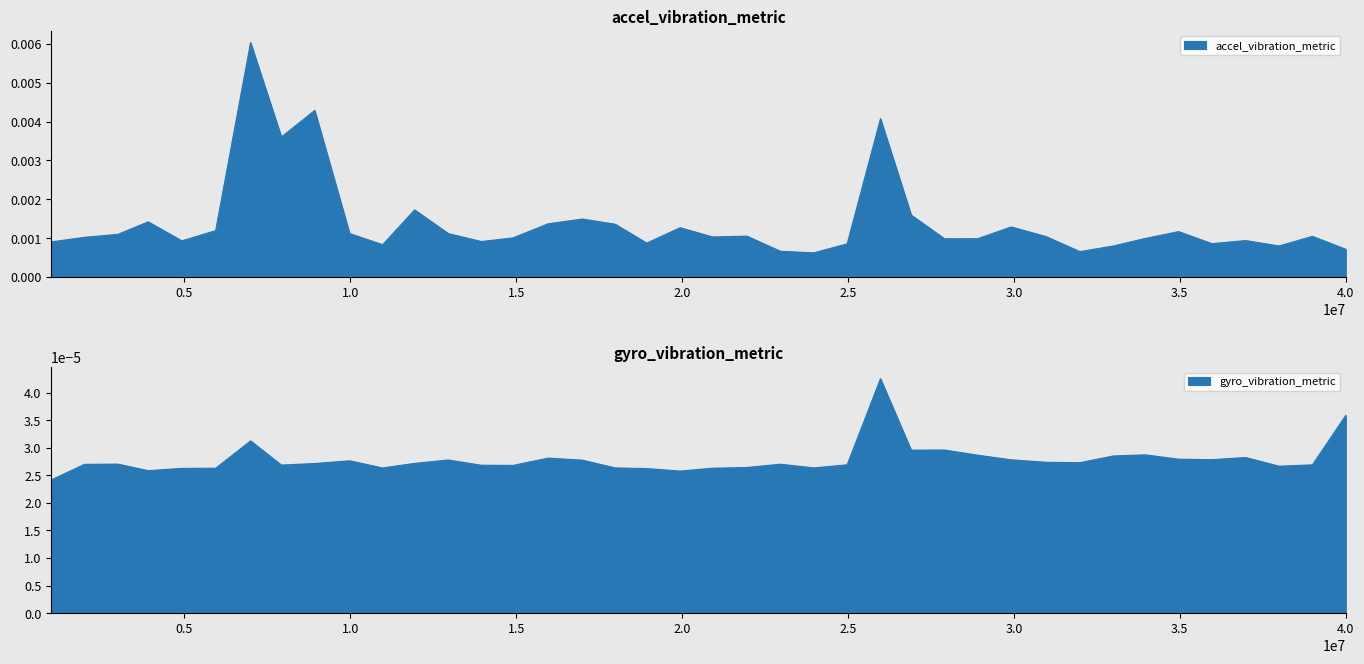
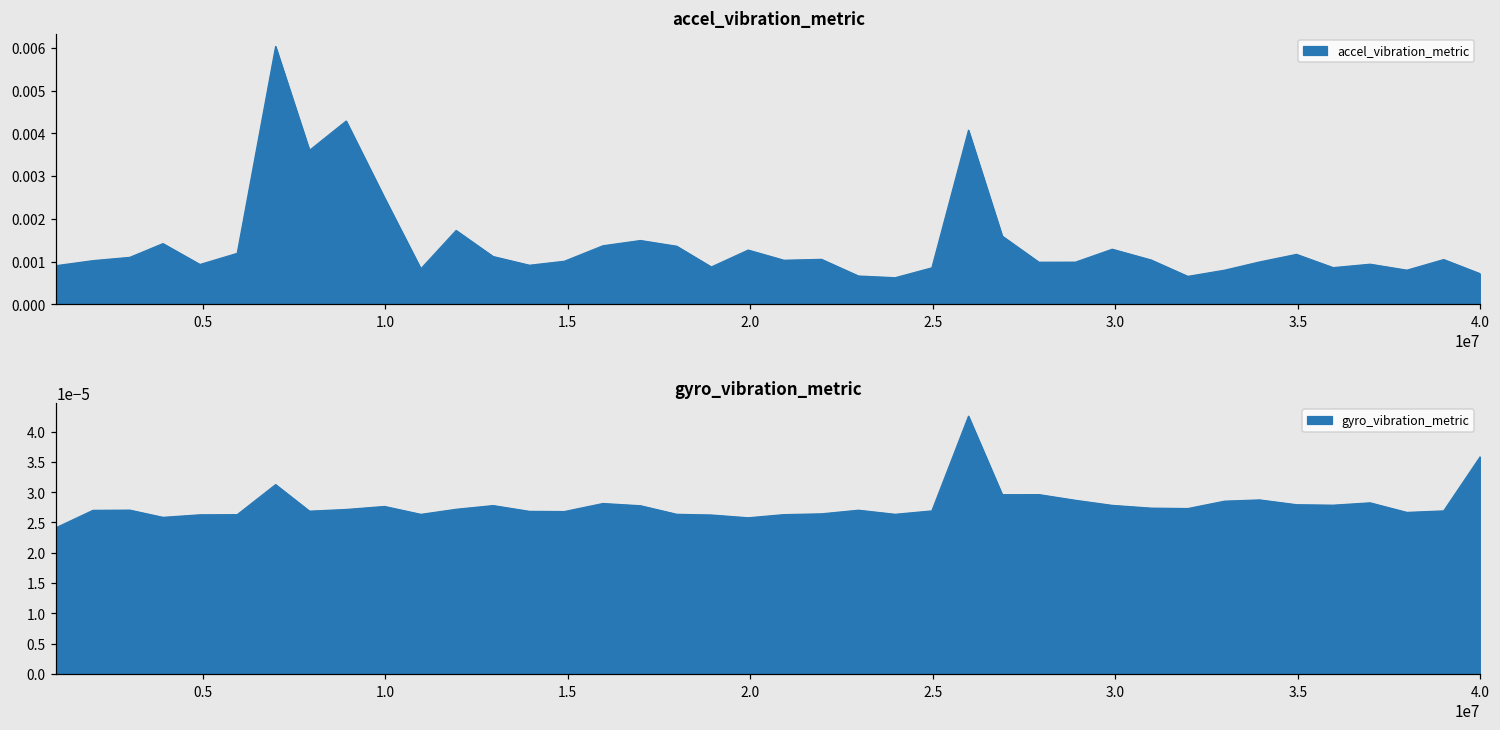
  {
    "accel_vibration_metric": {
-     "1.0": 0.0011,
+     "1.0": 0.0025,
      "4.0": 0.0007
    },
    "gyro_vibration_metric": {
      "1.0": 0.000028,
      "4.0": 0.000036
    }
  }
